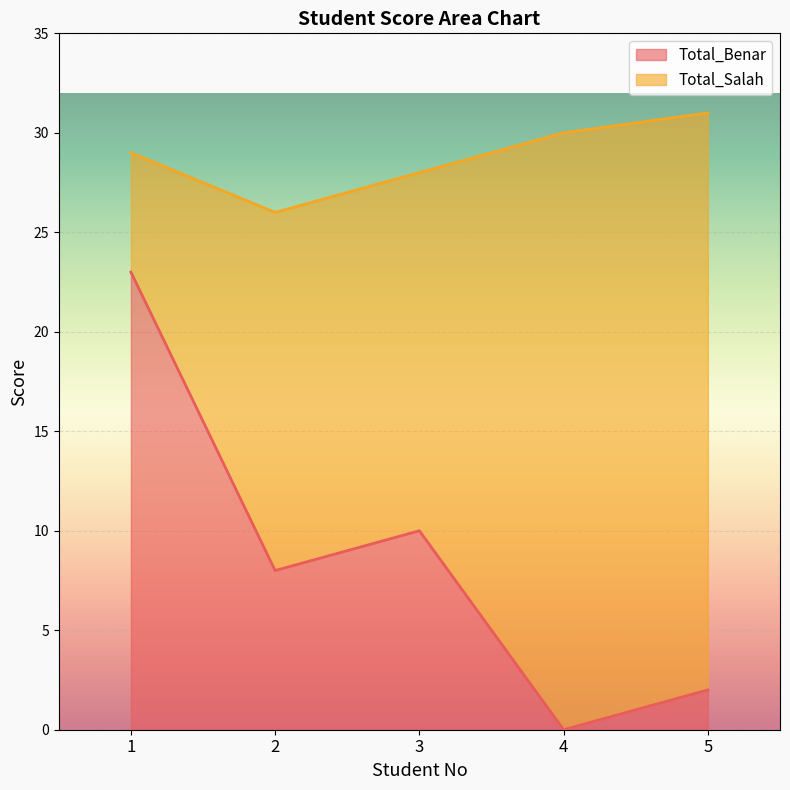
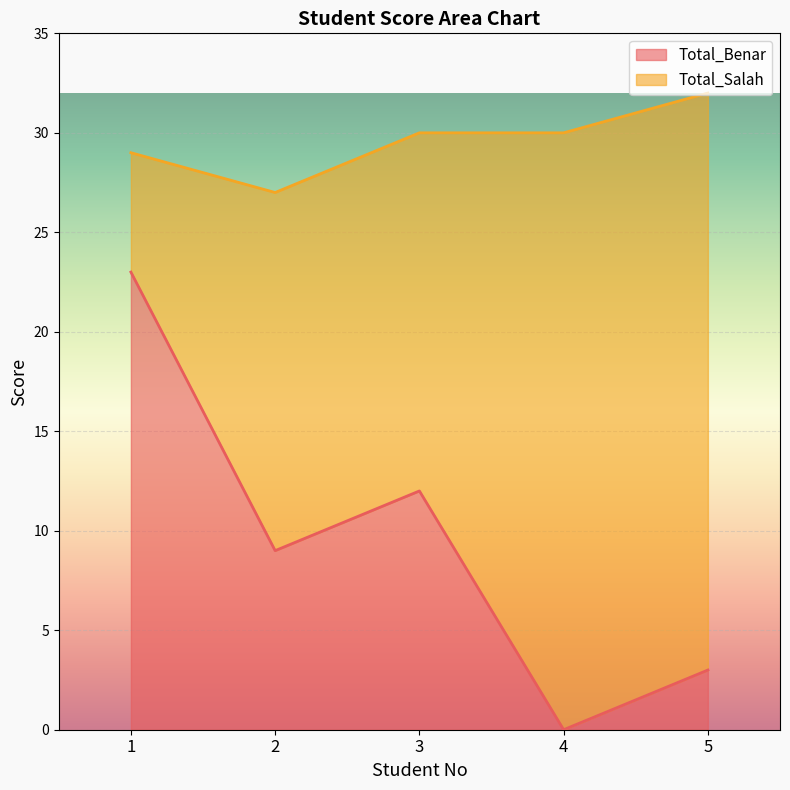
  {
    "Total_Benar": {
      "1": 23,
-     "2": 8,
-     "3": 10,
+     "2": 9,
+     "3": 12,
      "4": 0,
-     "5": 2
+     "5": 3
    },
    "Total_Salah": {
      "1": 6,
      "2": 18,
      "3": 18,
      "4": 30
    }
  }
